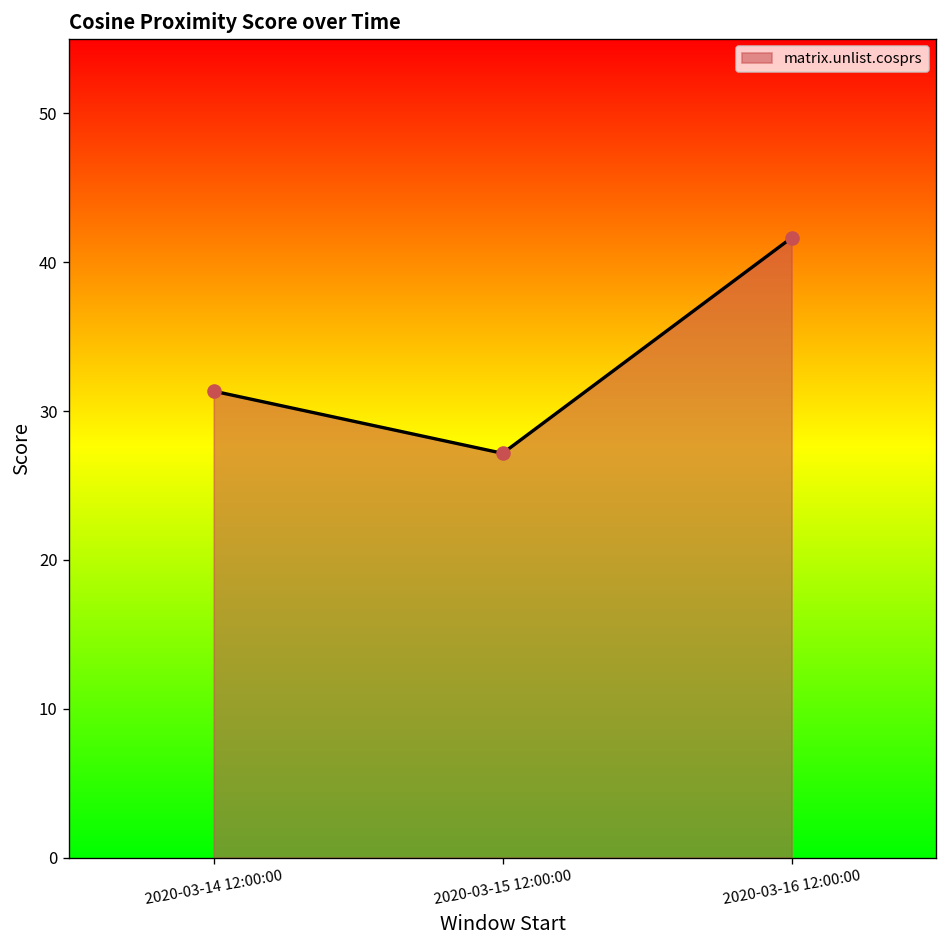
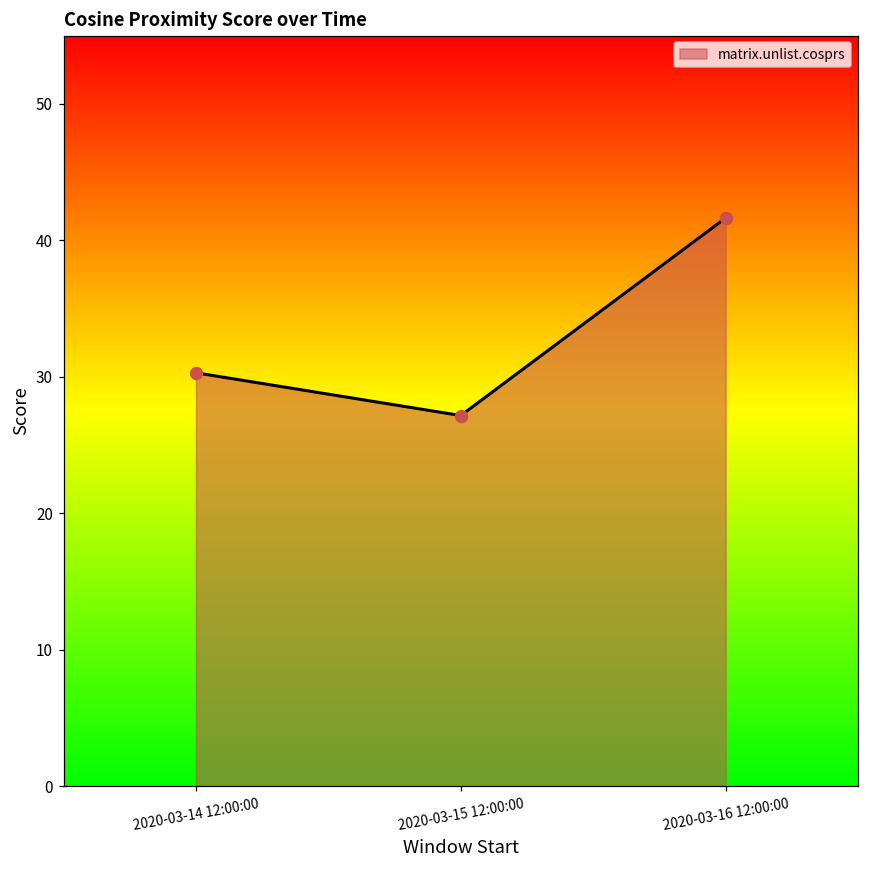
  {
-   "2020-03-14 12:00:00": 31.3,
+   "2020-03-14 12:00:00": 30.3,
    "2020-03-15 12:00:00": 27.2,
    "2020-03-16 12:00:00": 41.6
  }
